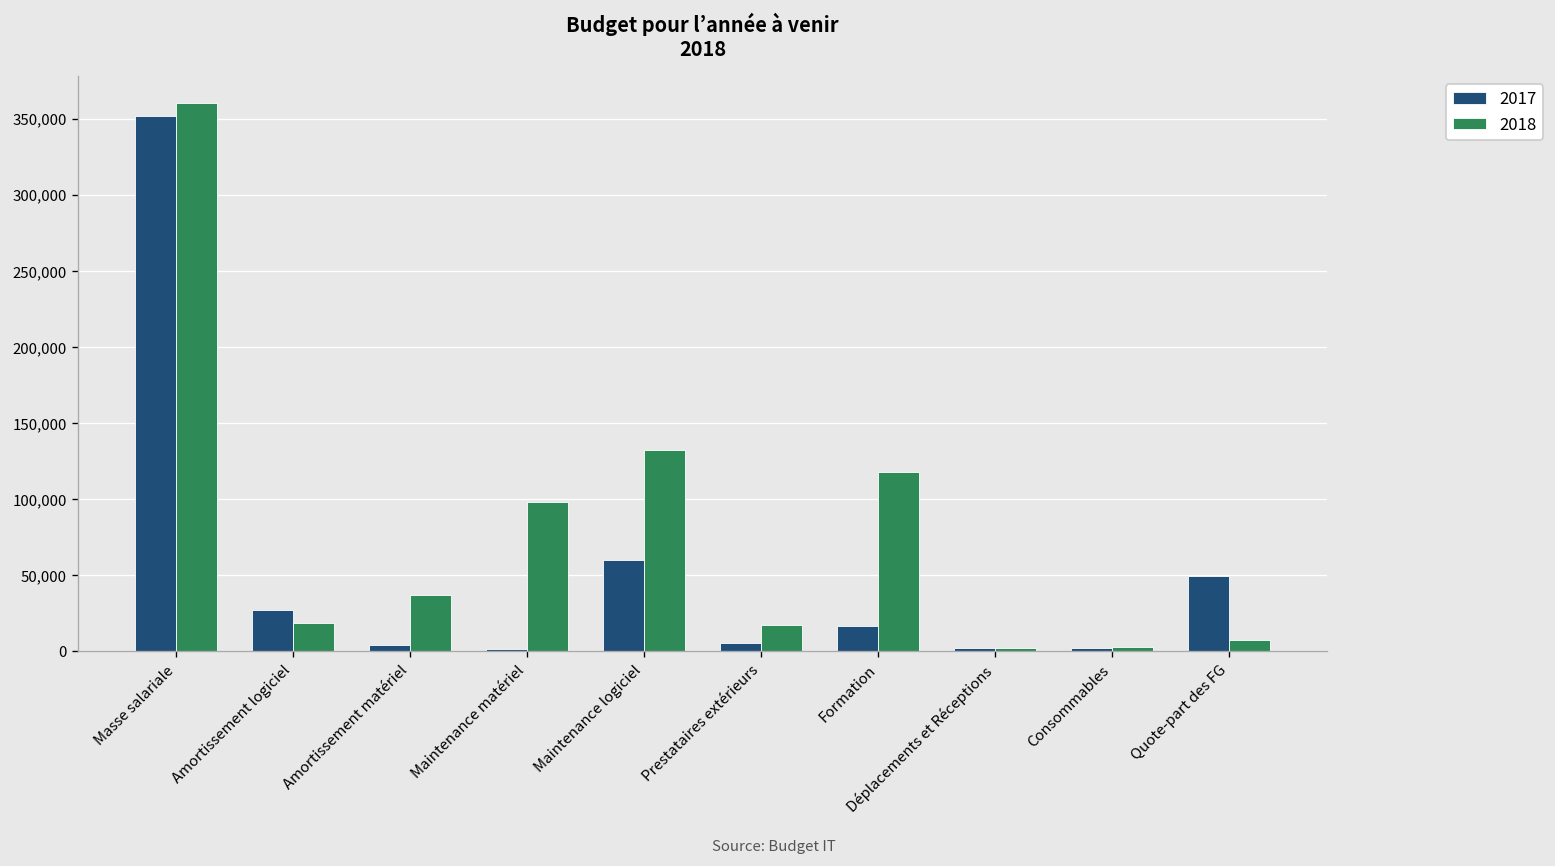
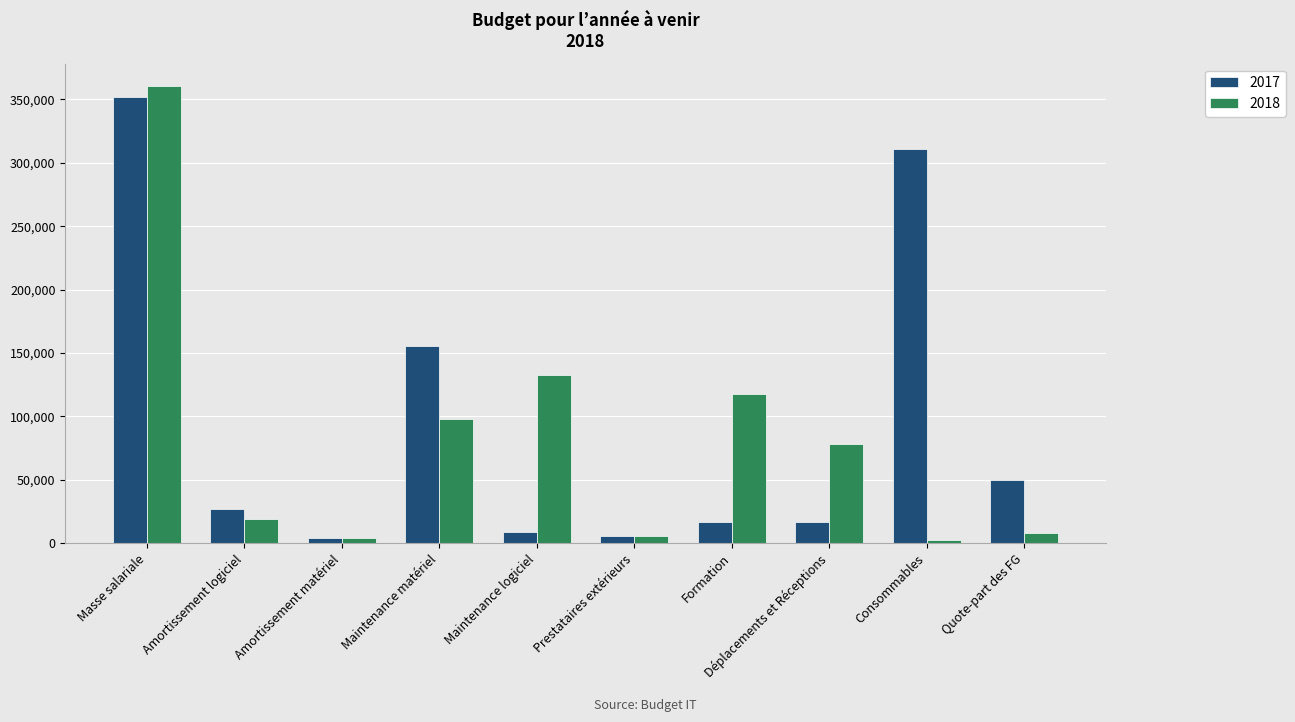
  {
    "2017": {
      "Masse salariale": "352,000",
      "Amortissement logiciel": "27,000",
      "Amortissement matériel": "5,000",
-     "Maintenance matériel": "2,000",
-     "Maintenance logiciel": "60,000",
+     "Maintenance matériel": "155,000",
+     "Maintenance logiciel": "9,000",
      "Prestataires extérieurs": "6,000",
      "Formation": "17,000",
-     "Déplacements et Réceptions": "2,000",
-     "Consommables": "3,000",
+     "Déplacements et Réceptions": "17,000",
+     "Consommables": "311,000",
      "Quote-part des FG": "50,000"
    },
    "2018": {
      "Masse salariale": "360,000",
      "Amortissement logiciel": "19,000",
-     "Amortissement matériel": "37,000",
+     "Amortissement matériel": "4,000",
      "Maintenance matériel": "98,000",
      "Maintenance logiciel": "133,000",
-     "Prestataires extérieurs": "17,000",
+     "Prestataires extérieurs": "6,000",
      "Formation": "118,000",
-     "Déplacements et Réceptions": "2,000",
+     "Déplacements et Réceptions": "78,000",
      "Consommables": "3,000",
      "Quote-part des FG": "8,000"
    }
  }
